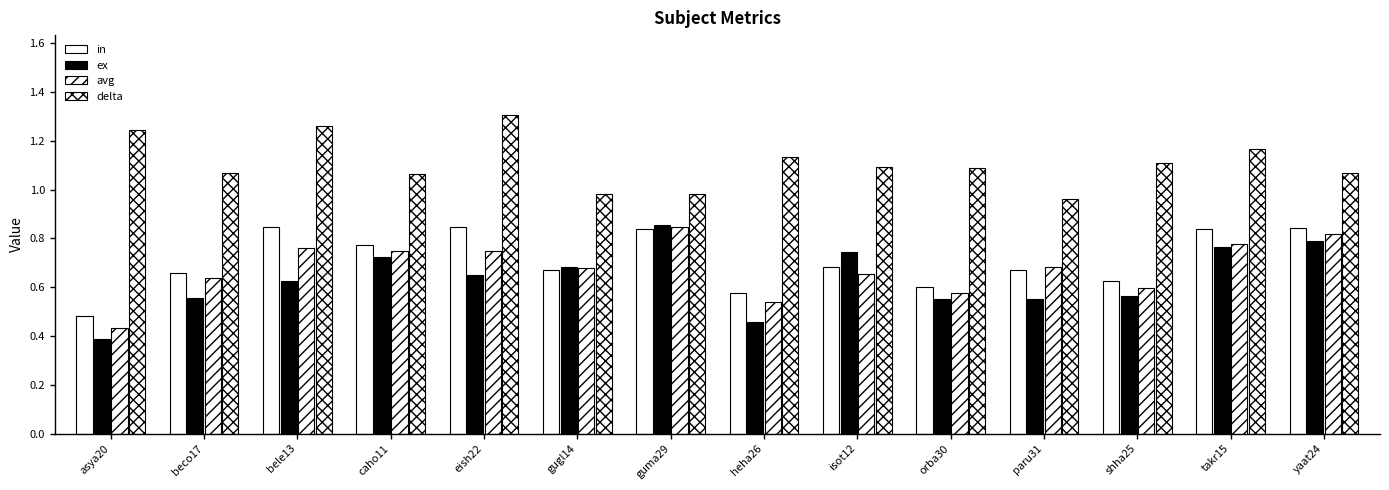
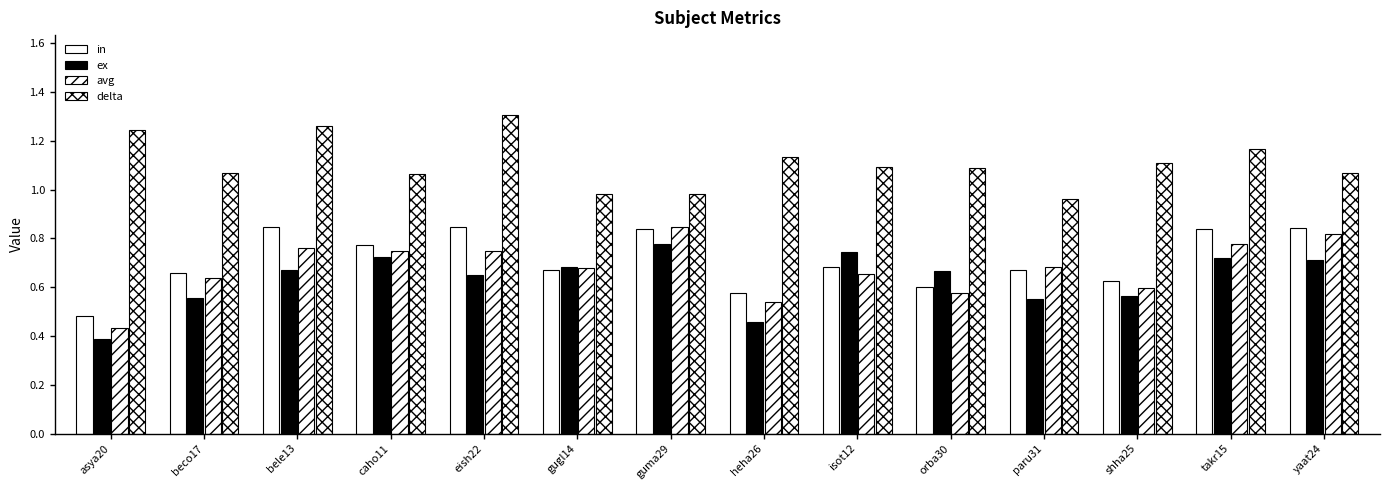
  {
    "ex": {
      "asya20": 0.39,
      "beco17": 0.56,
-     "bele13": 0.62,
+     "bele13": 0.67,
      "caho11": 0.72,
      "eish22": 0.65,
      "gugl14": 0.68,
-     "guma29": 0.85,
+     "guma29": 0.78,
      "heha26": 0.46,
      "isot12": 0.74,
-     "orba30": 0.55,
+     "orba30": 0.67,
      "paru31": 0.55,
      "shha25": 0.56,
-     "takr15": 0.77,
-     "yaat24": 0.79
+     "takr15": 0.72,
+     "yaat24": 0.71
    }
  }
